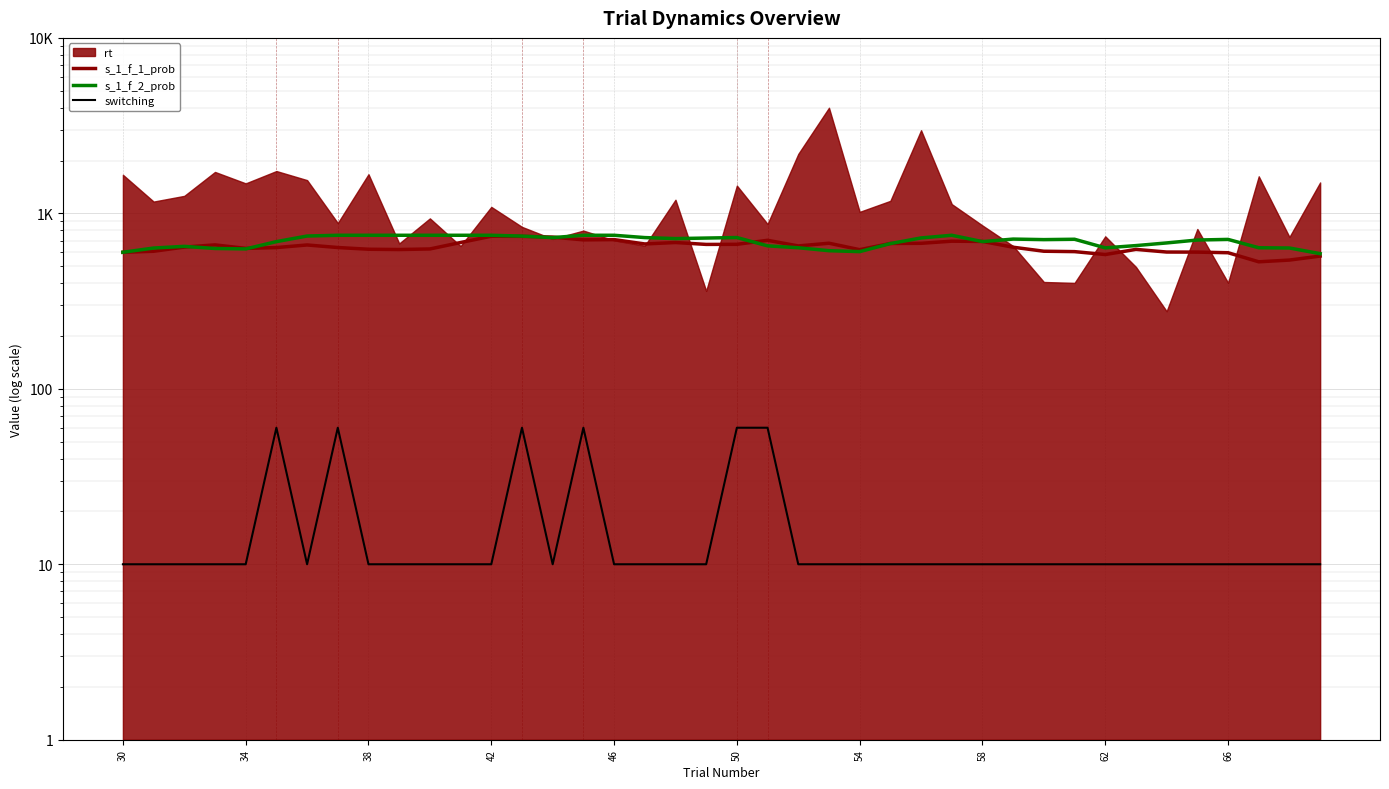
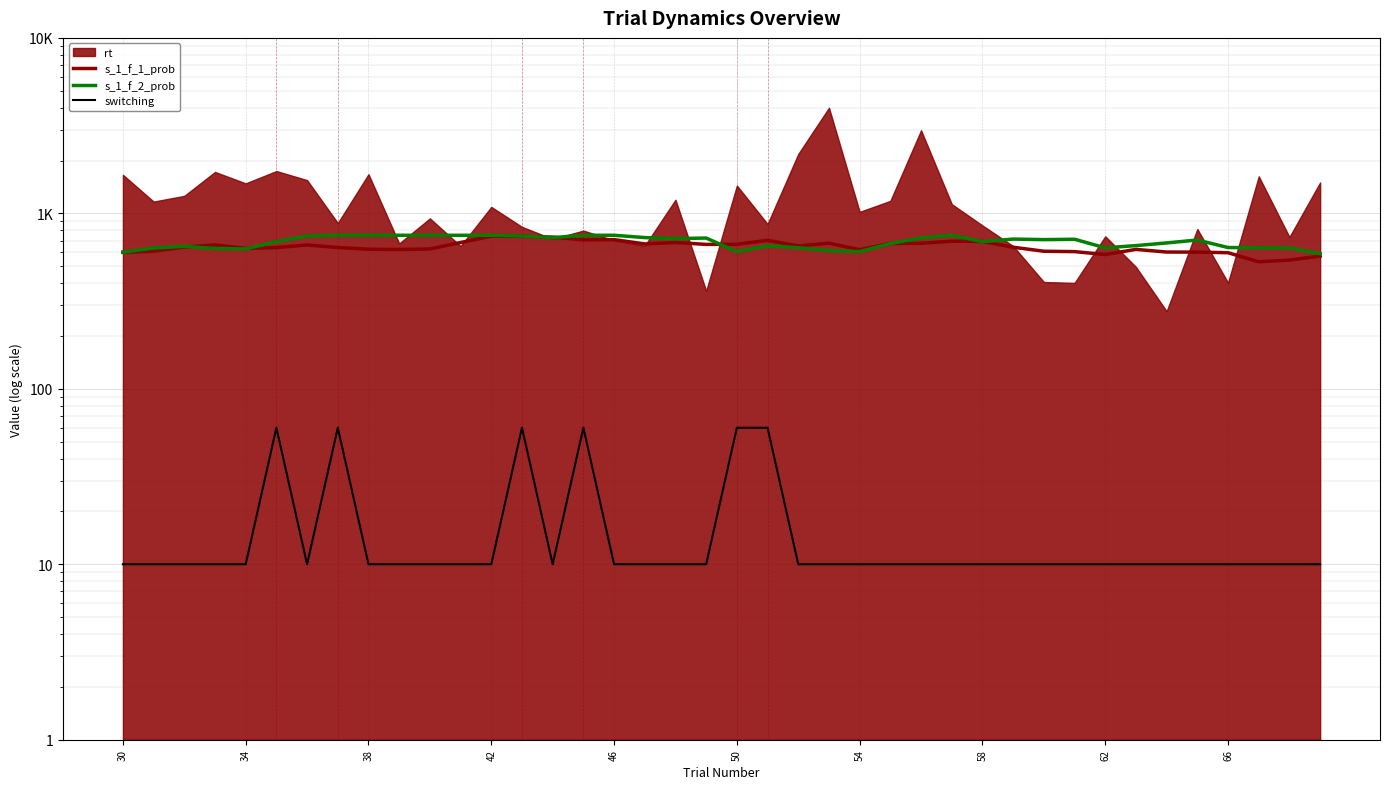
  {
    "s_1_f_2_prob": {
      "38": 750,
      "46": 750,
-     "50": 730,
+     "50": 600,
      "62": 640,
-     "66": 710
+     "66": 640
    },
    "switching": {
      "30": 10,
      "34": 10,
      "38": 10,
      "42": 10,
      "46": 10,
      "50": 60,
      "54": 10,
      "58": 10,
      "62": 10,
      "66": 10
    }
  }
